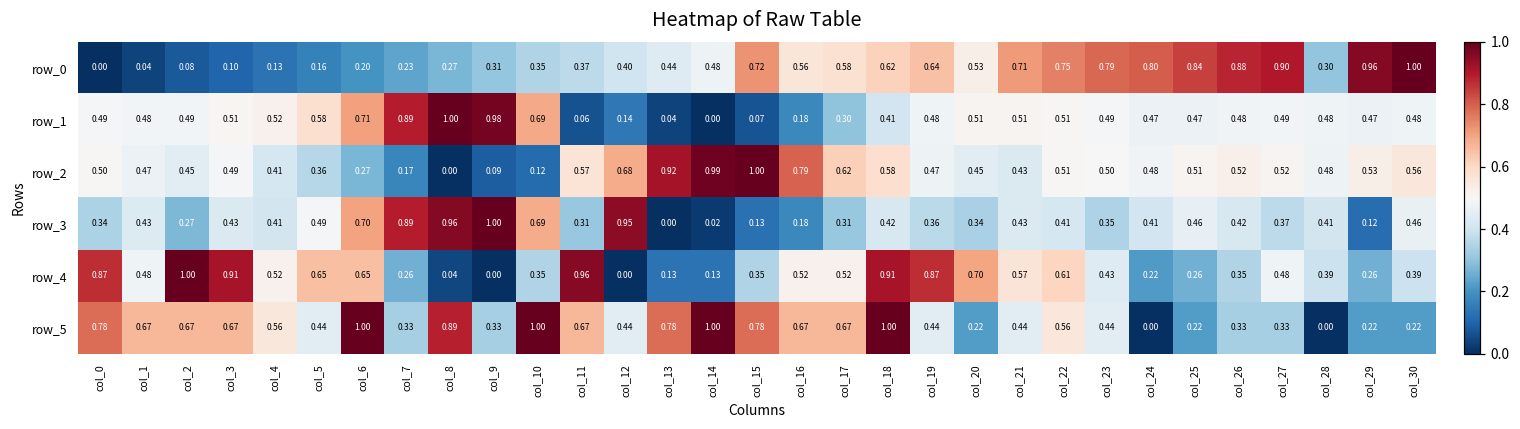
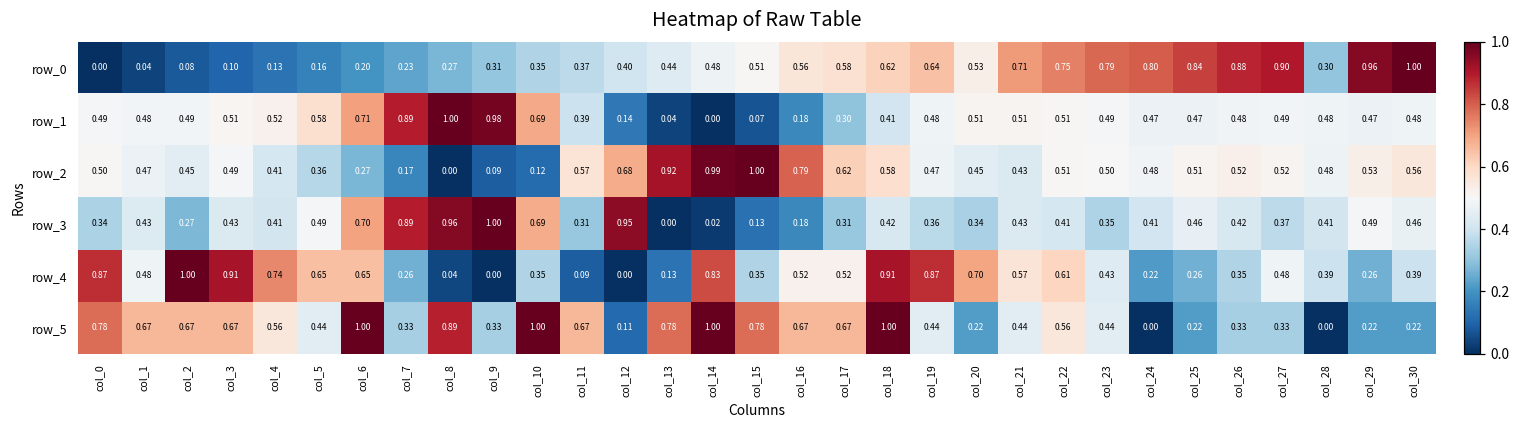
  {
    "row_0": {
      "col_0": 0.00,
      "col_1": 0.04,
      "col_2": 0.08,
      "col_3": 0.10,
      "col_4": 0.13,
      "col_5": 0.16,
      "col_6": 0.20,
      "col_7": 0.23,
      "col_8": 0.27,
      "col_9": 0.31,
      "col_10": 0.35,
      "col_11": 0.37,
      "col_12": 0.40,
      "col_13": 0.44,
      "col_14": 0.48,
-     "col_15": 0.72,
+     "col_15": 0.51,
      "col_16": 0.56,
      "col_17": 0.58,
      "col_18": 0.62,
      "col_19": 0.64,
      "col_20": 0.53,
      "col_21": 0.71,
      "col_22": 0.75,
      "col_23": 0.79,
      "col_24": 0.80,
      "col_25": 0.84,
      "col_26": 0.88,
      "col_27": 0.90,
      "col_28": 0.30,
      "col_29": 0.96,
      "col_30": 1.00
    },
    "row_1": {
      "col_0": 0.49,
      "col_1": 0.48,
      "col_2": 0.49,
      "col_3": 0.51,
      "col_4": 0.52,
      "col_5": 0.58,
      "col_6": 0.71,
      "col_7": 0.89,
      "col_8": 1.00,
      "col_9": 0.98,
      "col_10": 0.69,
-     "col_11": 0.06,
+     "col_11": 0.39,
      "col_12": 0.14,
      "col_13": 0.04,
      "col_14": 0.00,
      "col_15": 0.07,
      "col_16": 0.18,
      "col_17": 0.30,
      "col_18": 0.41,
      "col_19": 0.48,
      "col_20": 0.51,
      "col_21": 0.51,
      "col_22": 0.51,
      "col_23": 0.49,
      "col_24": 0.47,
      "col_25": 0.47,
      "col_26": 0.48,
      "col_27": 0.49,
      "col_28": 0.48,
      "col_29": 0.47,
      "col_30": 0.48
    },
    "row_2": {
      "col_0": 0.50,
      "col_1": 0.47,
      "col_2": 0.45,
      "col_3": 0.49,
      "col_4": 0.41,
      "col_5": 0.36,
      "col_6": 0.27,
      "col_7": 0.17,
      "col_8": 0.00,
      "col_9": 0.09,
      "col_10": 0.12,
      "col_11": 0.57,
      "col_12": 0.68,
      "col_13": 0.92,
      "col_14": 0.99,
      "col_15": 1.00,
      "col_16": 0.79,
      "col_17": 0.62,
      "col_18": 0.58,
      "col_19": 0.47,
      "col_20": 0.45,
      "col_21": 0.43,
      "col_22": 0.51,
      "col_23": 0.50,
      "col_24": 0.48,
      "col_25": 0.51,
      "col_26": 0.52,
      "col_27": 0.52,
      "col_28": 0.48,
      "col_29": 0.53,
      "col_30": 0.56
    },
    "row_3": {
      "col_0": 0.34,
      "col_1": 0.43,
      "col_2": 0.27,
      "col_3": 0.43,
      "col_4": 0.41,
      "col_5": 0.49,
      "col_6": 0.70,
      "col_7": 0.89,
      "col_8": 0.96,
      "col_9": 1.00,
      "col_10": 0.69,
      "col_11": 0.31,
      "col_12": 0.95,
      "col_13": 0.00,
      "col_14": 0.02,
      "col_15": 0.13,
      "col_16": 0.18,
      "col_17": 0.31,
      "col_18": 0.42,
      "col_19": 0.36,
      "col_20": 0.34,
      "col_21": 0.43,
      "col_22": 0.41,
      "col_23": 0.35,
      "col_24": 0.41,
      "col_25": 0.46,
      "col_26": 0.42,
      "col_27": 0.37,
      "col_28": 0.41,
-     "col_29": 0.12,
+     "col_29": 0.49,
      "col_30": 0.46
    },
    "row_4": {
      "col_0": 0.87,
      "col_1": 0.48,
      "col_2": 1.00,
      "col_3": 0.91,
-     "col_4": 0.52,
+     "col_4": 0.74,
      "col_5": 0.65,
      "col_6": 0.65,
      "col_7": 0.26,
      "col_8": 0.04,
      "col_9": 0.00,
      "col_10": 0.35,
-     "col_11": 0.96,
+     "col_11": 0.09,
      "col_12": 0.00,
      "col_13": 0.13,
-     "col_14": 0.13,
+     "col_14": 0.83,
      "col_15": 0.35,
      "col_16": 0.52,
      "col_17": 0.52,
      "col_18": 0.91,
      "col_19": 0.87,
      "col_20": 0.70,
      "col_21": 0.57,
      "col_22": 0.61,
      "col_23": 0.43,
      "col_24": 0.22,
      "col_25": 0.26,
      "col_26": 0.35,
      "col_27": 0.48,
      "col_28": 0.39,
      "col_29": 0.26,
      "col_30": 0.39
    },
    "row_5": {
      "col_0": 0.78,
      "col_1": 0.67,
      "col_2": 0.67,
      "col_3": 0.67,
      "col_4": 0.56,
      "col_5": 0.44,
      "col_6": 1.00,
      "col_7": 0.33,
      "col_8": 0.89,
      "col_9": 0.33,
      "col_10": 1.00,
      "col_11": 0.67,
-     "col_12": 0.44,
+     "col_12": 0.11,
      "col_13": 0.78,
      "col_14": 1.00,
      "col_15": 0.78,
      "col_16": 0.67,
      "col_17": 0.67,
      "col_18": 1.00,
      "col_19": 0.44,
      "col_20": 0.22,
      "col_21": 0.44,
      "col_22": 0.56,
      "col_23": 0.44,
      "col_24": 0.00,
      "col_25": 0.22,
      "col_26": 0.33,
      "col_27": 0.33,
      "col_28": 0.00,
      "col_29": 0.22,
      "col_30": 0.22
    }
  }
